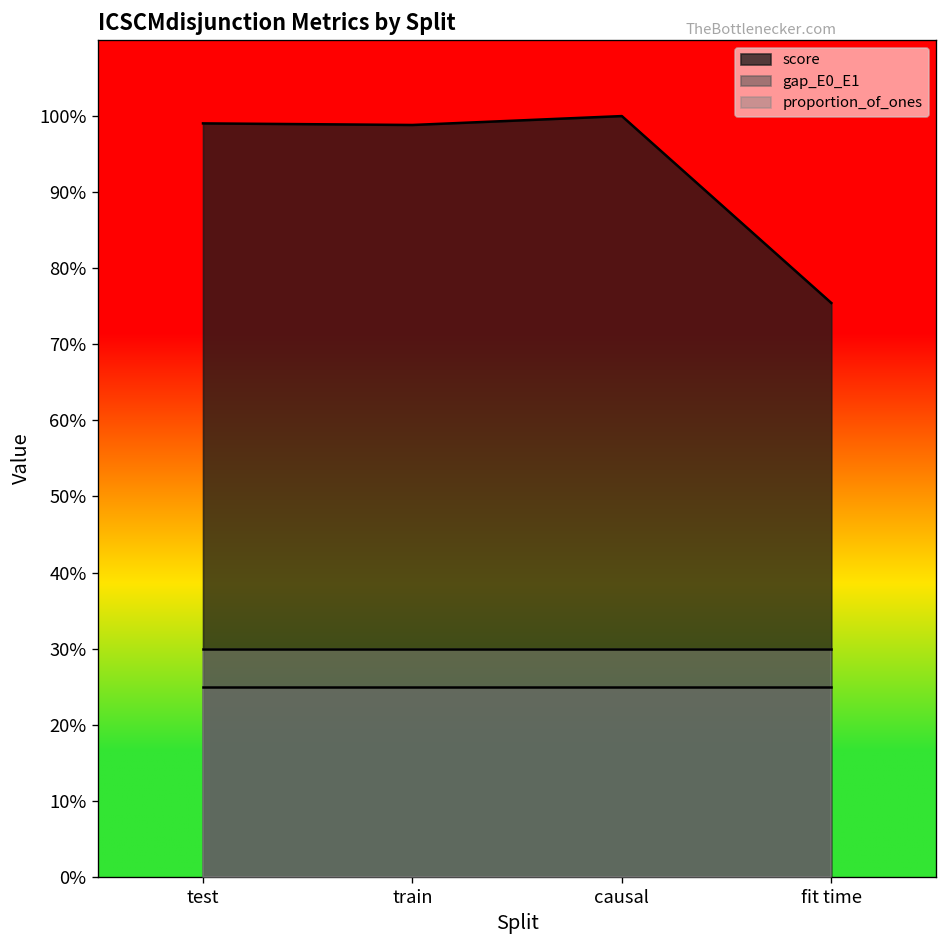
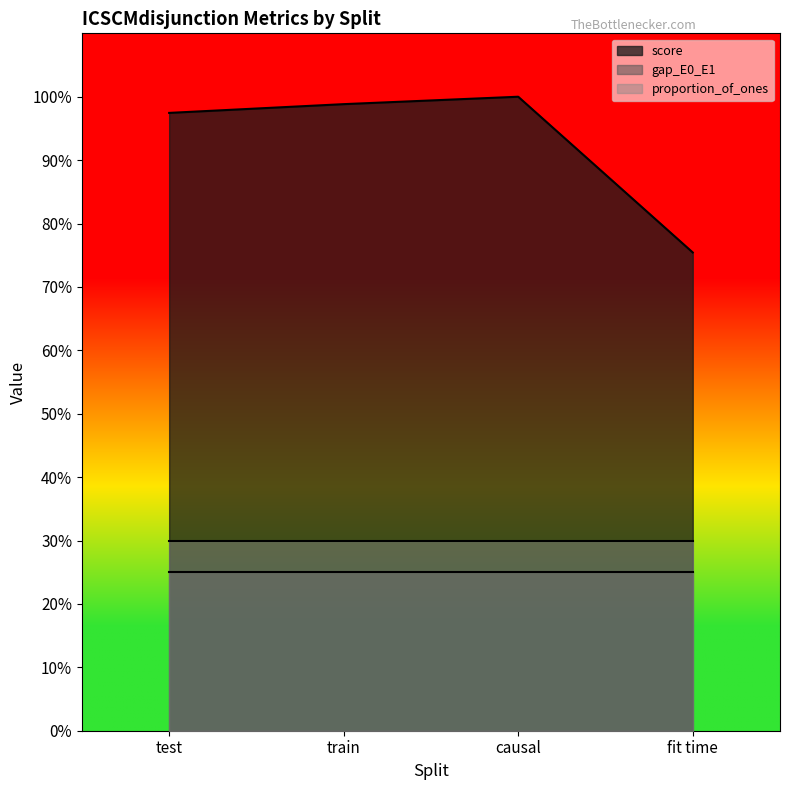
  {
    "score": {
-     "test": "99%",
+     "test": "97%",
      "train": "99%",
      "causal": "100%",
      "fit time": "75%"
    }
  }
